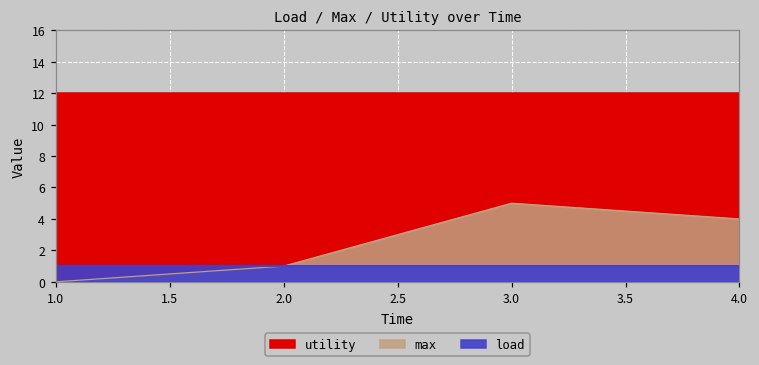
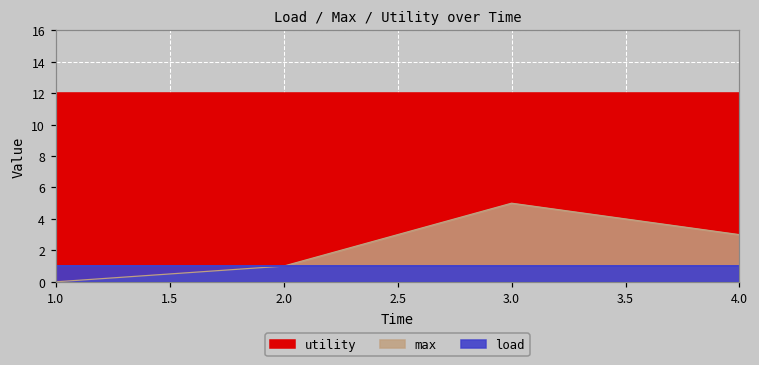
  {
    "utility": {
      "1.0": 12,
      "2.0": 12,
      "3.0": 12,
      "4.0": 12
    },
    "max": {
      "1.0": 0,
      "3.0": 5,
-     "4.0": 4
+     "4.0": 3
    },
    "load": {
      "1.0": 1,
      "3.0": 1,
      "4.0": 1
    }
  }
